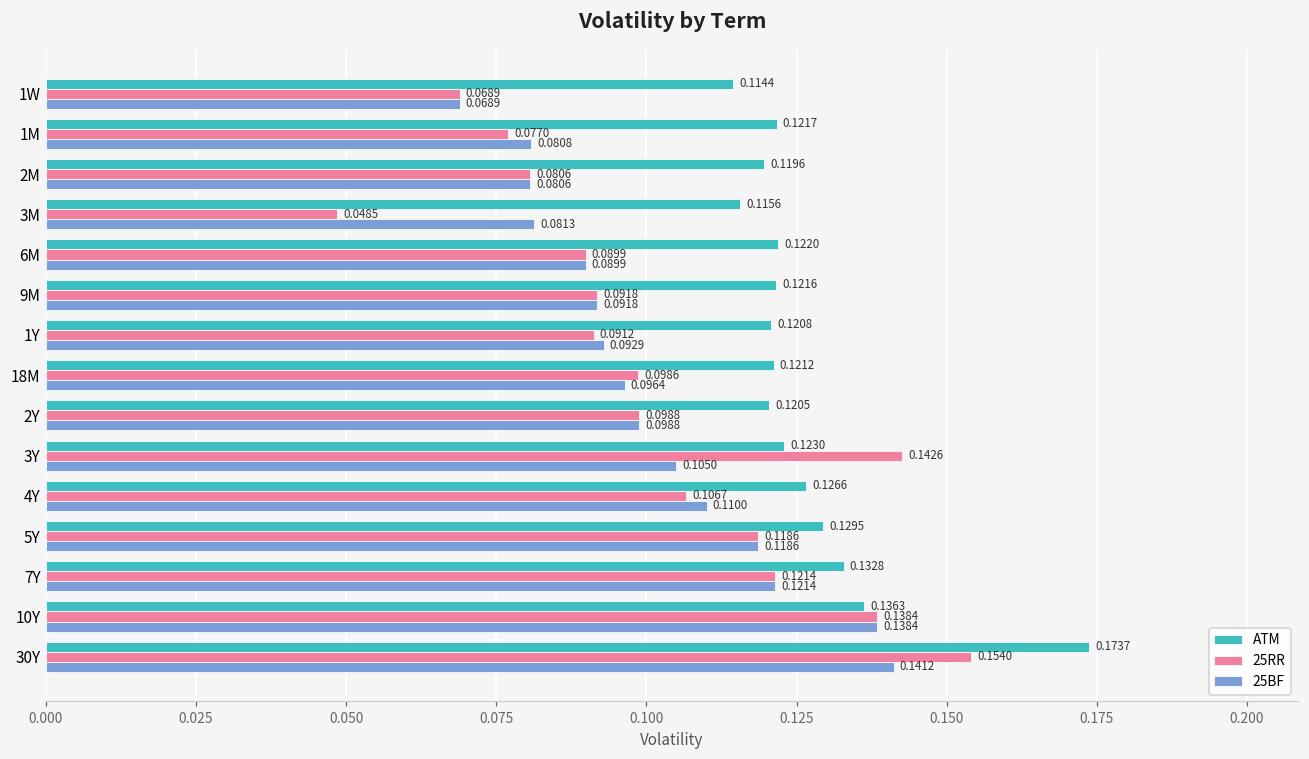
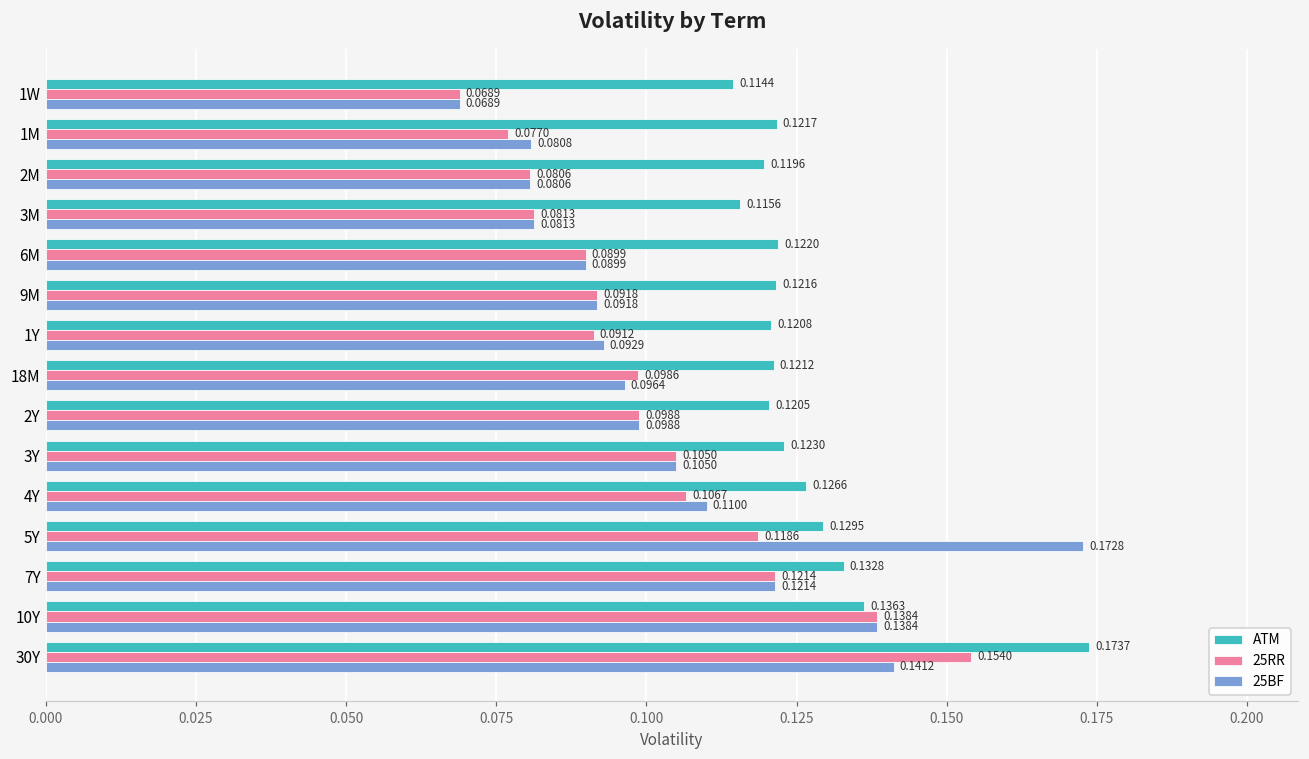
  {
    "ATM": {
      "1W": 0.1144,
      "1M": 0.1217,
      "2M": 0.1196,
      "3M": 0.1156,
      "6M": 0.1220,
      "9M": 0.1216,
      "1Y": 0.1208,
      "18M": 0.1212,
      "2Y": 0.1205,
      "3Y": 0.1230,
      "4Y": 0.1266,
      "5Y": 0.1295,
      "7Y": 0.1328,
      "10Y": 0.1363,
      "30Y": 0.1737
    },
    "25RR": {
      "1W": 0.0689,
      "1M": 0.0770,
      "2M": 0.0806,
-     "3M": 0.0485,
+     "3M": 0.0813,
      "6M": 0.0899,
      "9M": 0.0918,
      "1Y": 0.0912,
      "18M": 0.0986,
      "2Y": 0.0988,
-     "3Y": 0.1426,
+     "3Y": 0.1050,
      "4Y": 0.1067,
      "5Y": 0.1186,
      "7Y": 0.1214,
      "10Y": 0.1384,
      "30Y": 0.1540
    },
    "25BF": {
      "1W": 0.0689,
      "1M": 0.0808,
      "2M": 0.0806,
      "3M": 0.0813,
      "6M": 0.0899,
      "9M": 0.0918,
      "1Y": 0.0929,
      "18M": 0.0964,
      "2Y": 0.0988,
      "3Y": 0.1050,
      "4Y": 0.1100,
-     "5Y": 0.1186,
+     "5Y": 0.1728,
      "7Y": 0.1214,
      "10Y": 0.1384,
      "30Y": 0.1412
    }
  }
